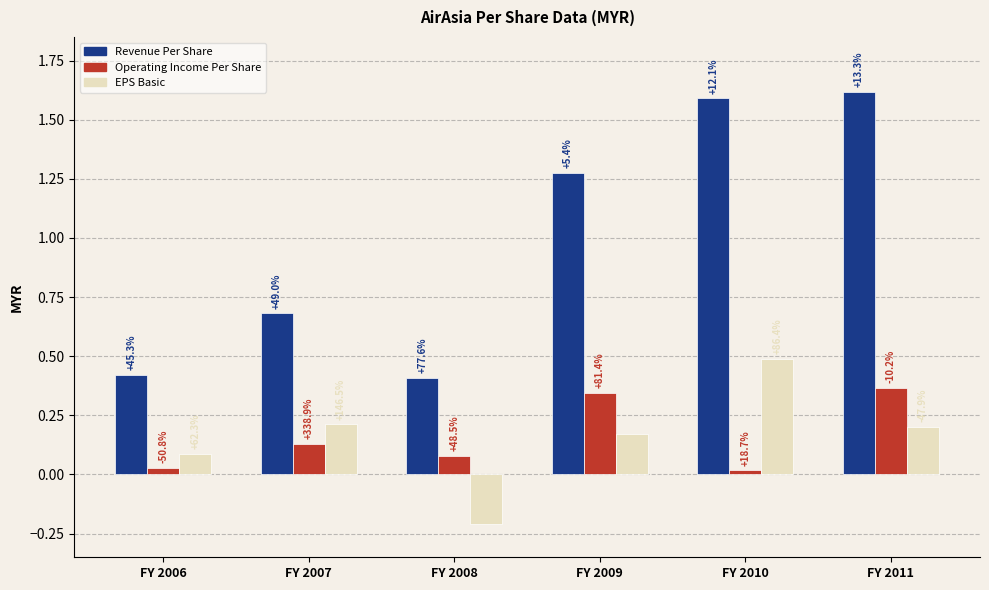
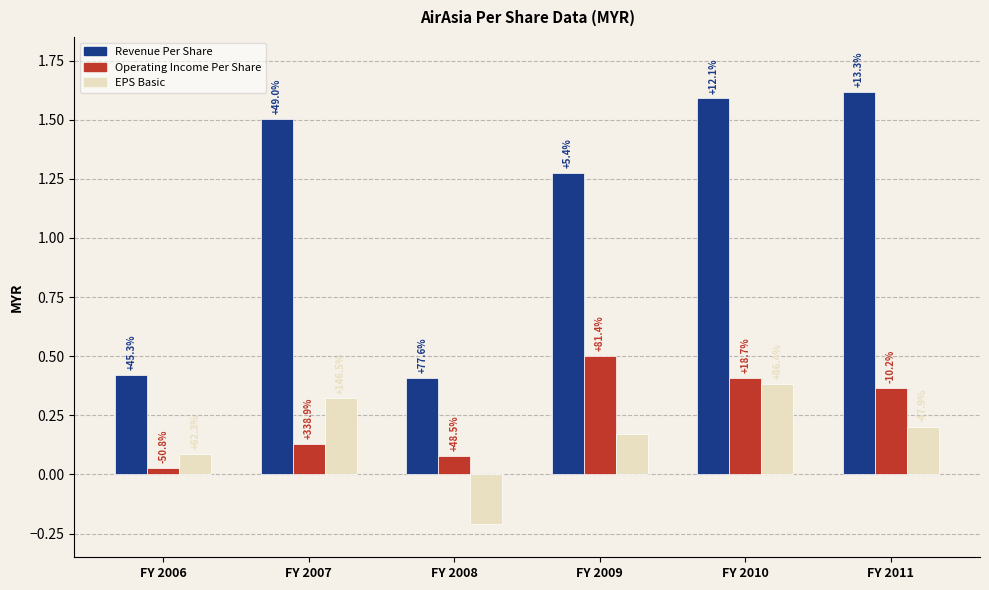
  {
    "Revenue Per Share": {
-     "FY 2007": 0.68
+     "FY 2007": 1.50
    },
    "Operating Income Per Share": {
-     "FY 2009": 0.34,
-     "FY 2010": 0.02
+     "FY 2009": 0.50,
+     "FY 2010": 0.41
    },
    "EPS Basic": {
      "FY 2006": 0.09,
-     "FY 2007": 0.21,
+     "FY 2007": 0.32,
      "FY 2008": -0.21,
      "FY 2009": 0.17,
-     "FY 2010": 0.49,
+     "FY 2010": 0.38,
      "FY 2011": 0.20
    }
  }
